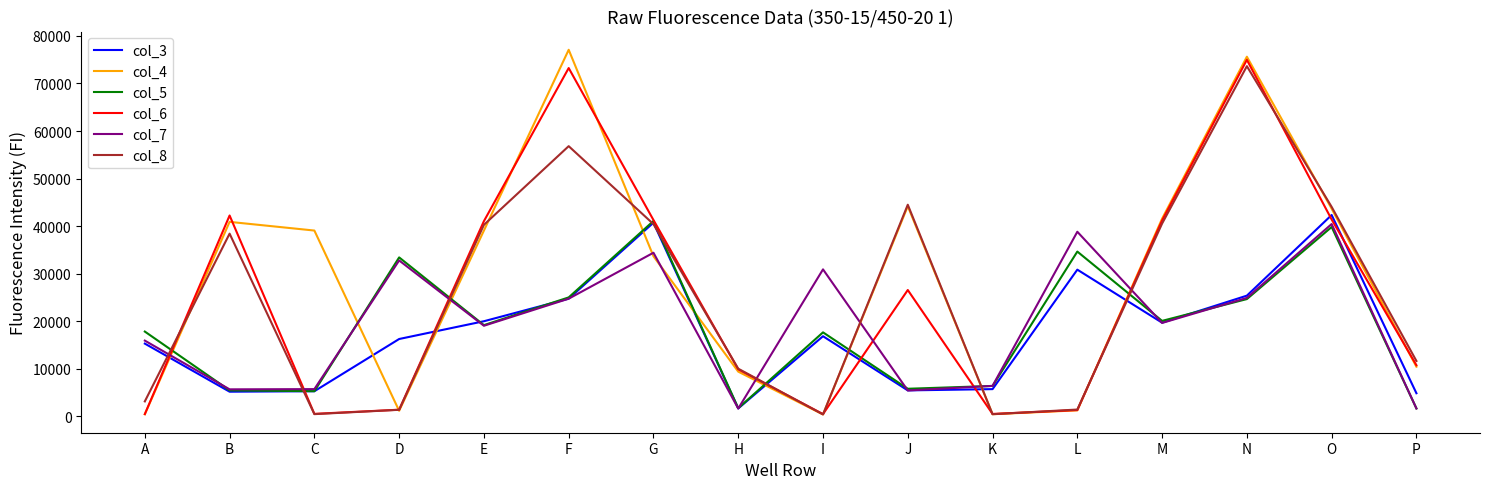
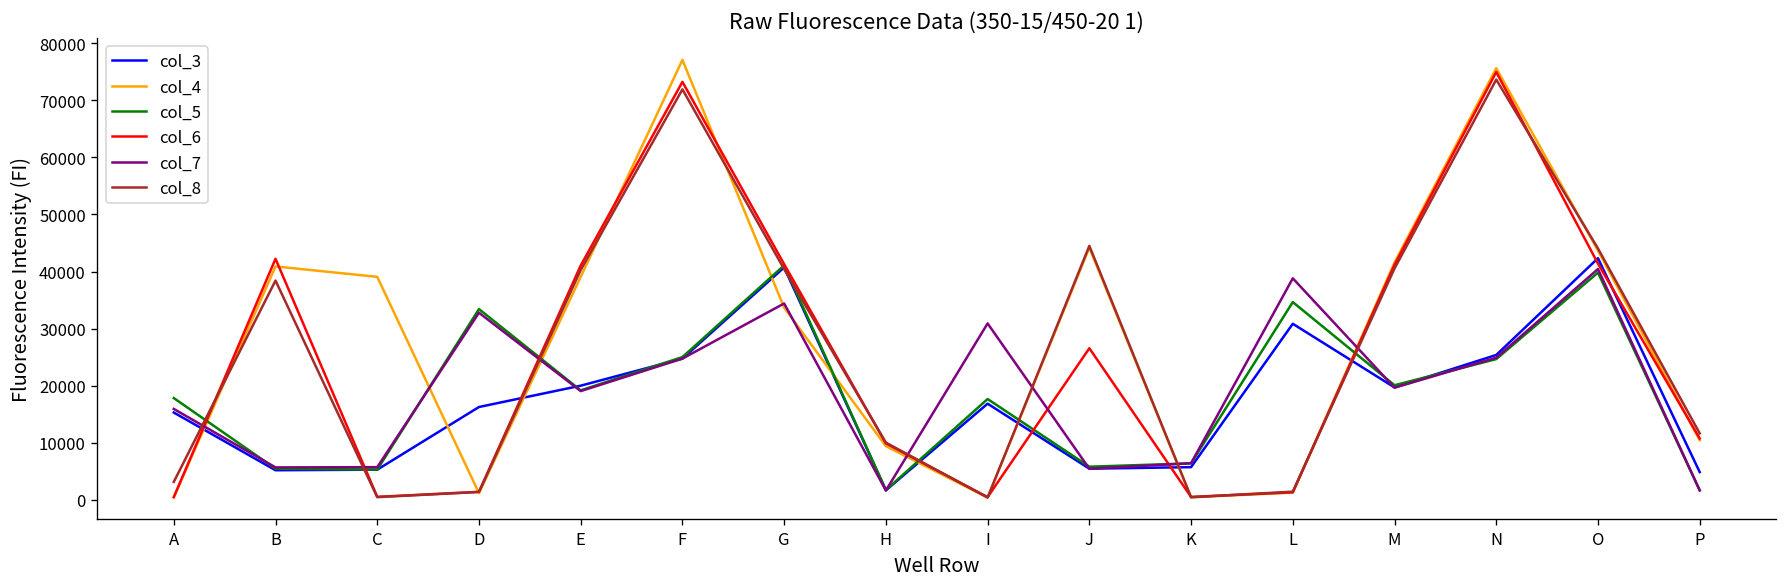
  {
    "col_3": {
      "A": 15000,
      "D": 16000,
      "E": 20000,
      "I": 17000,
      "K": 6000,
      "L": 31000,
      "O": 42000,
      "P": 5000
    },
    "col_4": {
      "B": 41000,
      "C": 39000,
      "E": 39000,
      "F": 77000,
      "G": 34000,
      "N": 76000
    },
    "col_5": {
      "A": 18000,
      "D": 33000,
      "I": 18000,
      "L": 35000,
      "O": 40000
    },
    "col_6": {
      "B": 42000,
      "E": 41000,
      "F": 73000,
      "J": 27000,
      "N": 75000,
      "O": 41000
    },
    "col_7": {
      "A": 16000,
      "D": 33000,
      "G": 34000,
      "I": 31000,
      "L": 39000,
      "O": 40000
    },
    "col_8": {
      "A": 3000,
      "B": 38000,
      "E": 40000,
-     "F": 57000,
+     "F": 72000,
      "M": 41000,
      "N": 74000,
      "P": 12000
    }
  }
